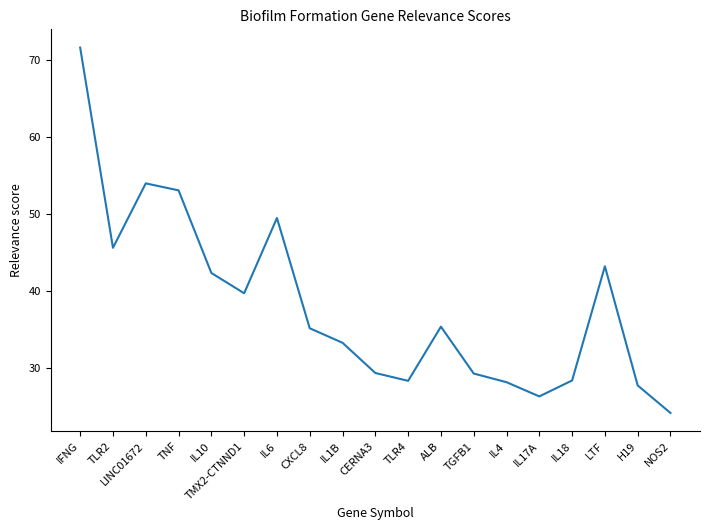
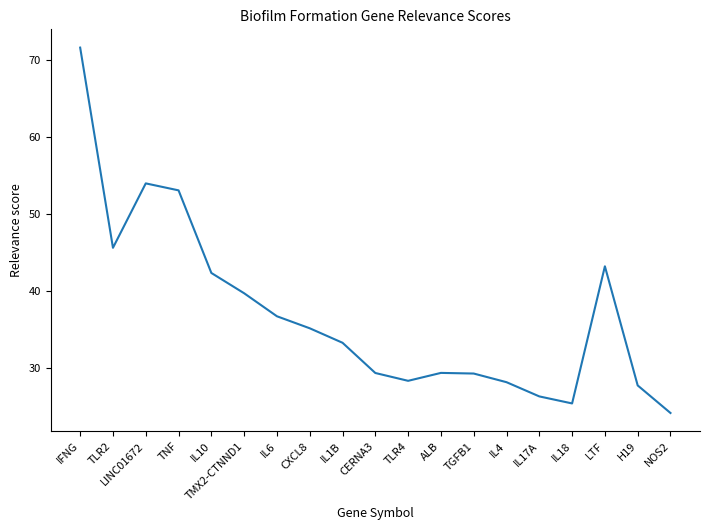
  {
    "IFNG": 72,
    "TLR2": 46,
    "LINC01672": 54,
    "TNF": 53,
    "IL10": 42,
    "TMX2-CTNND1": 40,
-   "IL6": 49,
+   "IL6": 37,
    "CXCL8": 35,
    "IL1B": 33,
    "CERNA3": 29,
    "TLR4": 28,
-   "ALB": 35,
+   "ALB": 29,
    "TGFB1": 29,
    "IL4": 28,
    "IL17A": 26,
-   "IL18": 28,
+   "IL18": 25,
    "LTF": 43,
    "H19": 28,
    "NOS2": 24
  }
